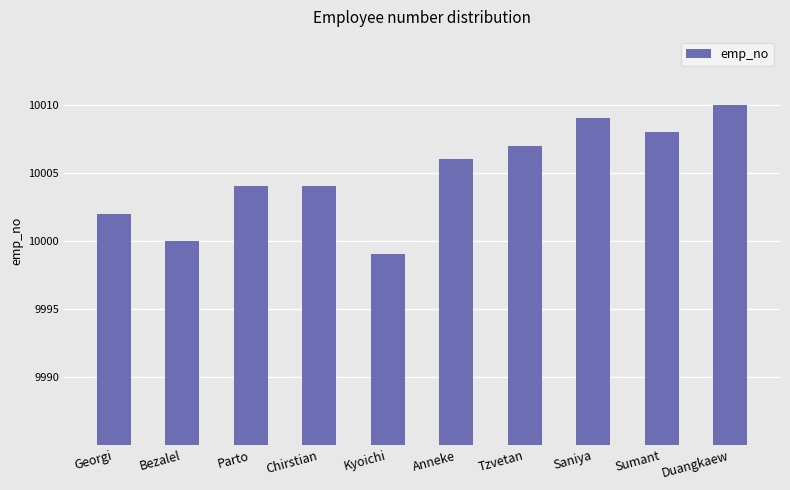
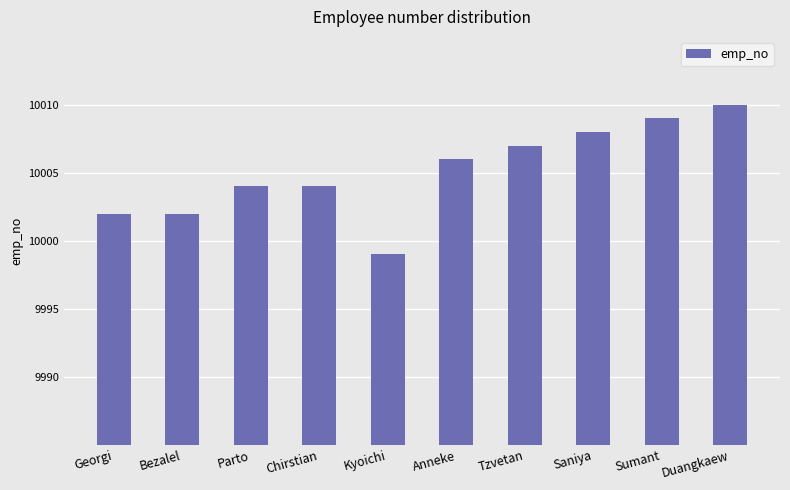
  {
    "Georgi": 10002,
-   "Bezalel": 10000,
+   "Bezalel": 10002,
    "Parto": 10004,
    "Chirstian": 10004,
    "Kyoichi": 9999,
    "Anneke": 10006,
    "Tzvetan": 10007,
-   "Saniya": 10009,
-   "Sumant": 10008,
+   "Saniya": 10008,
+   "Sumant": 10009,
    "Duangkaew": 10010
  }
